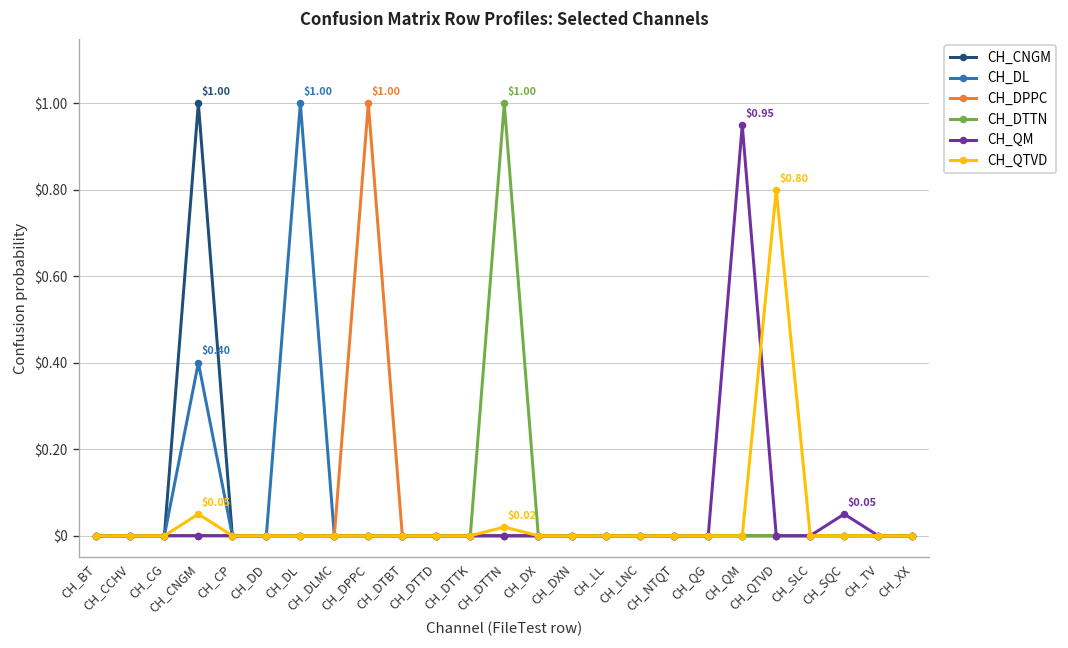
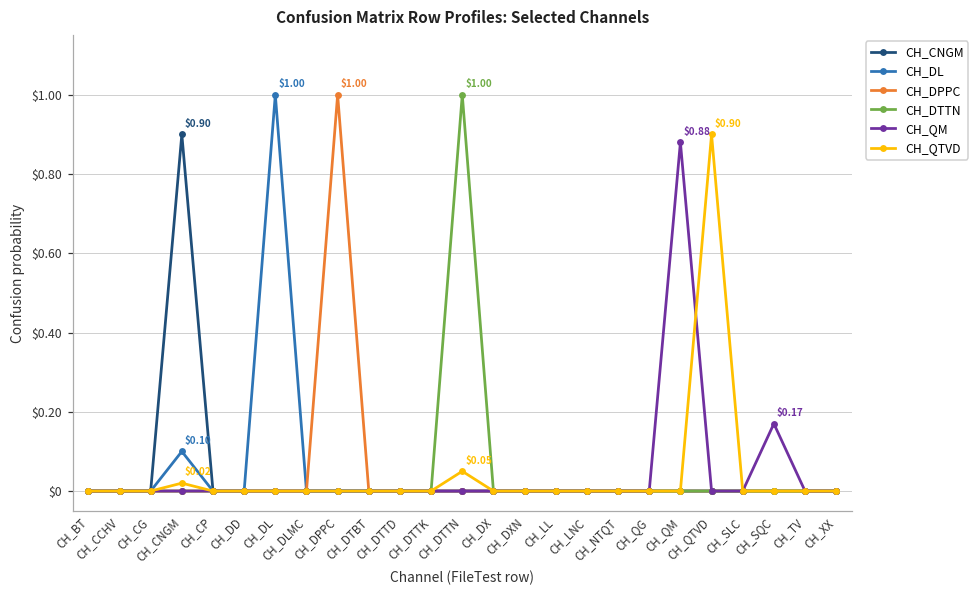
  {
    "CH_CNGM": {
-     "CH_CNGM": "$1.00"
+     "CH_CNGM": "$0.90"
    },
    "CH_DL": {
-     "CH_CNGM": "$0.40",
+     "CH_CNGM": "$0.10",
      "CH_DL": "$1.00"
    },
    "CH_DPPC": {
      "CH_DPPC": "$1.00"
    },
    "CH_DTTN": {
      "CH_DTTN": "$1.00"
    },
    "CH_QM": {
-     "CH_QM": "$0.95",
-     "CH_SQC": "$0.05"
+     "CH_QM": "$0.88",
+     "CH_SQC": "$0.17"
    },
    "CH_QTVD": {
-     "CH_CNGM": "$0.05",
-     "CH_DTTN": "$0.02",
-     "CH_QTVD": "$0.80"
+     "CH_CNGM": "$0.02",
+     "CH_DTTN": "$0.05",
+     "CH_QTVD": "$0.90"
    }
  }
